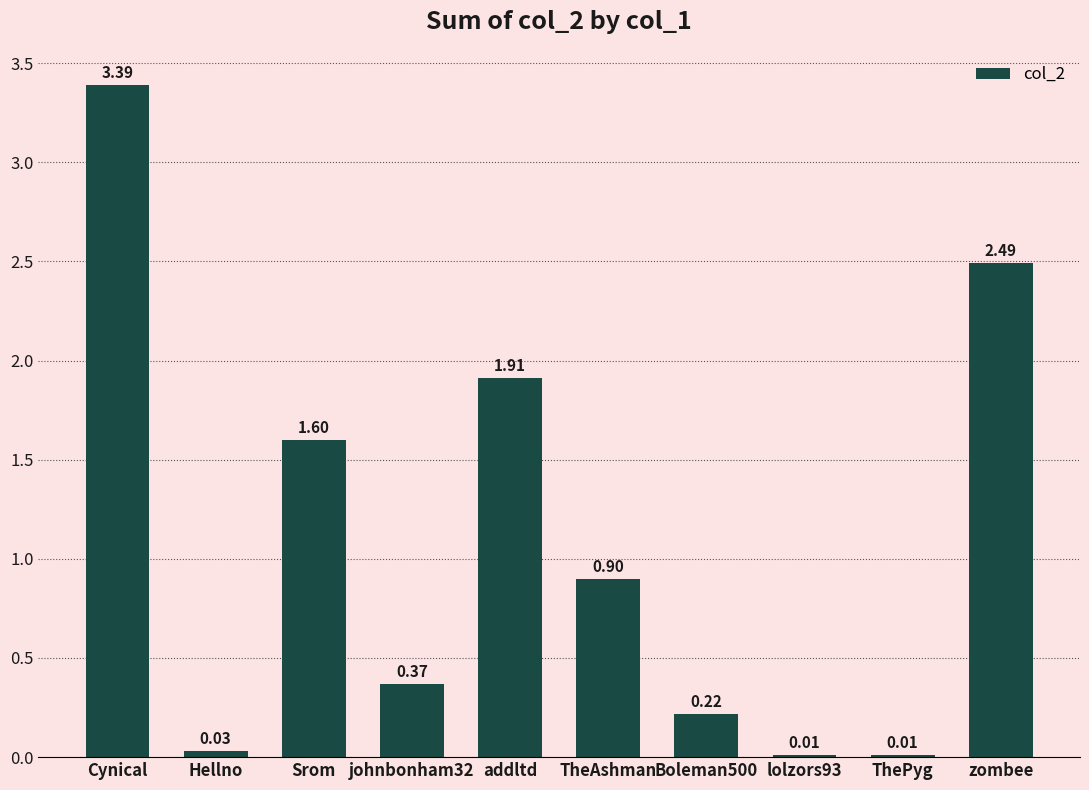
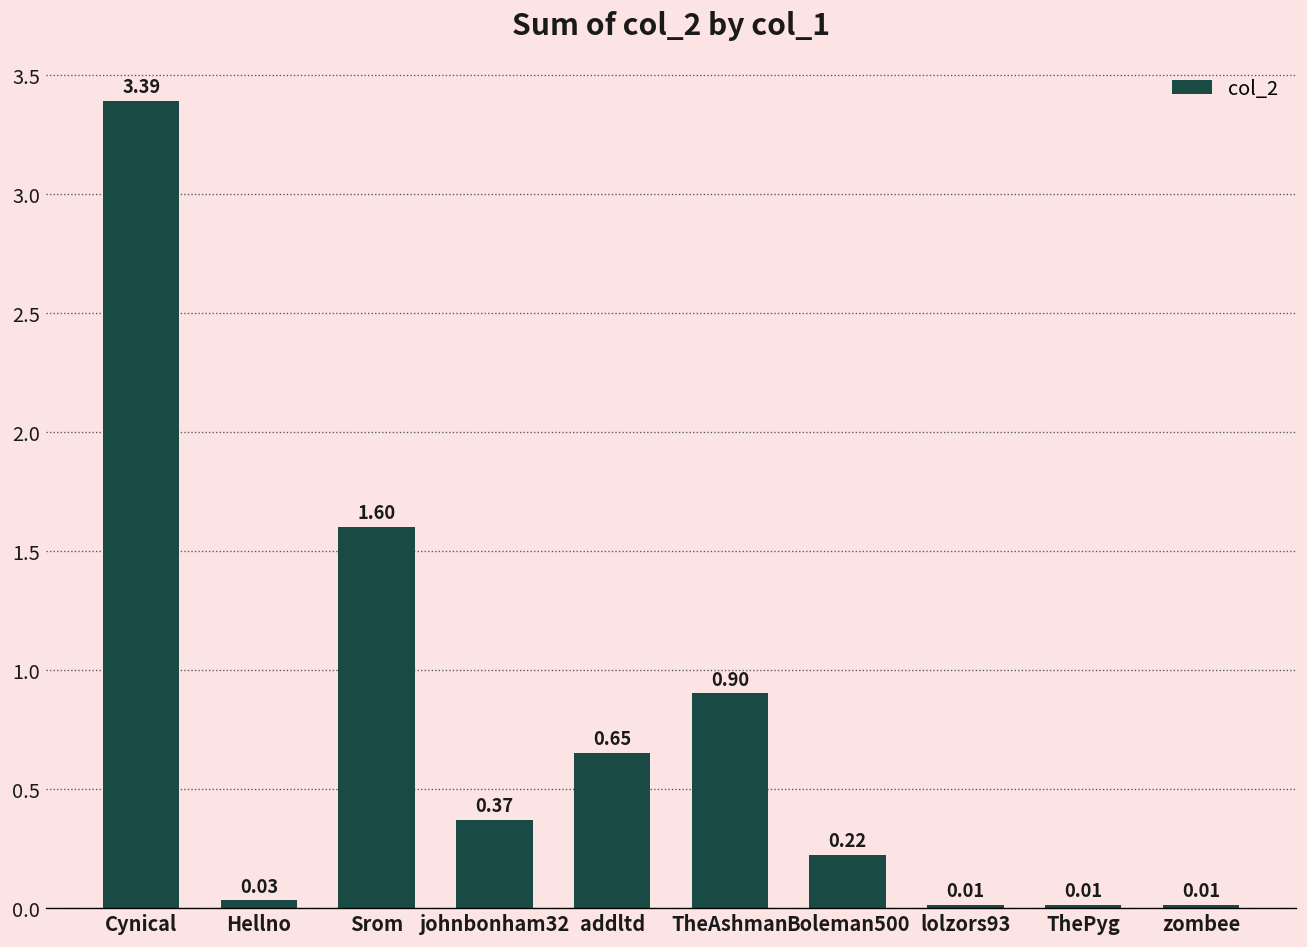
  {
    "Cynical": 3.39,
    "Hellno": 0.03,
    "Srom": 1.60,
    "johnbonham32": 0.37,
-   "addltd": 1.91,
+   "addltd": 0.65,
    "TheAshman": 0.90,
    "Boleman500": 0.22,
    "lolzors93": 0.01,
    "ThePyg": 0.01,
-   "zombee": 2.49
+   "zombee": 0.01
  }
